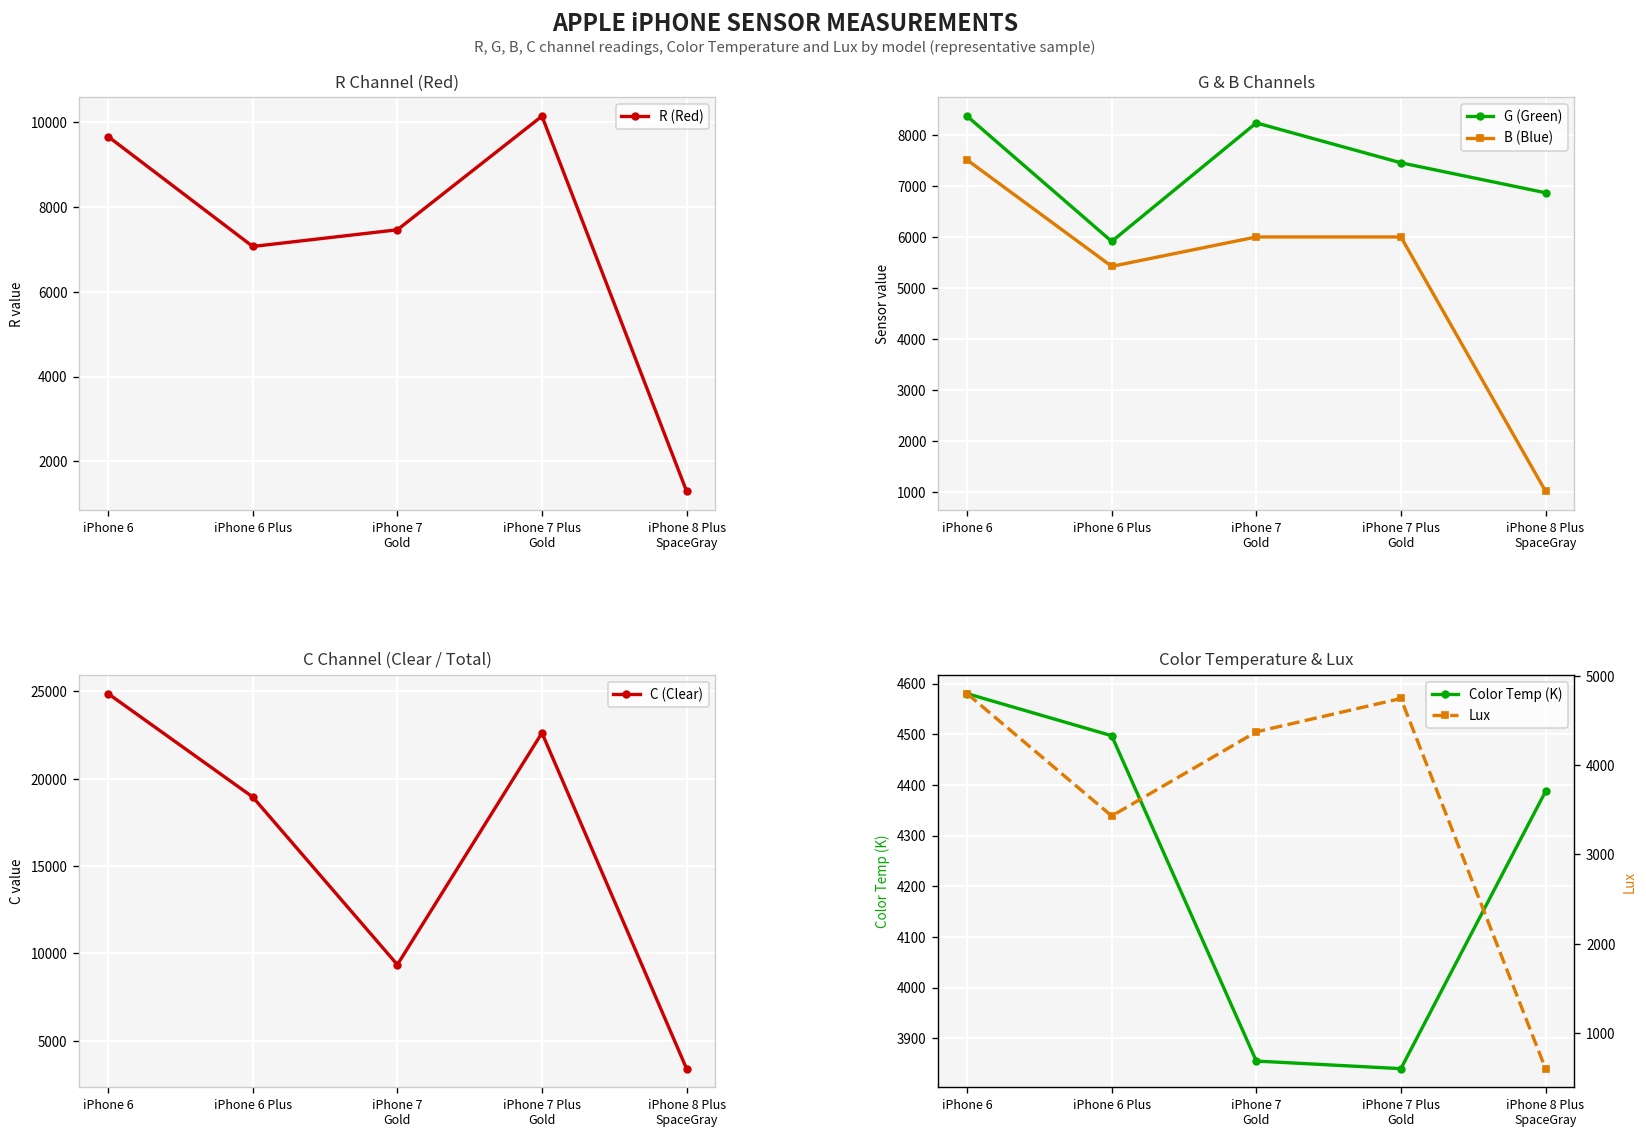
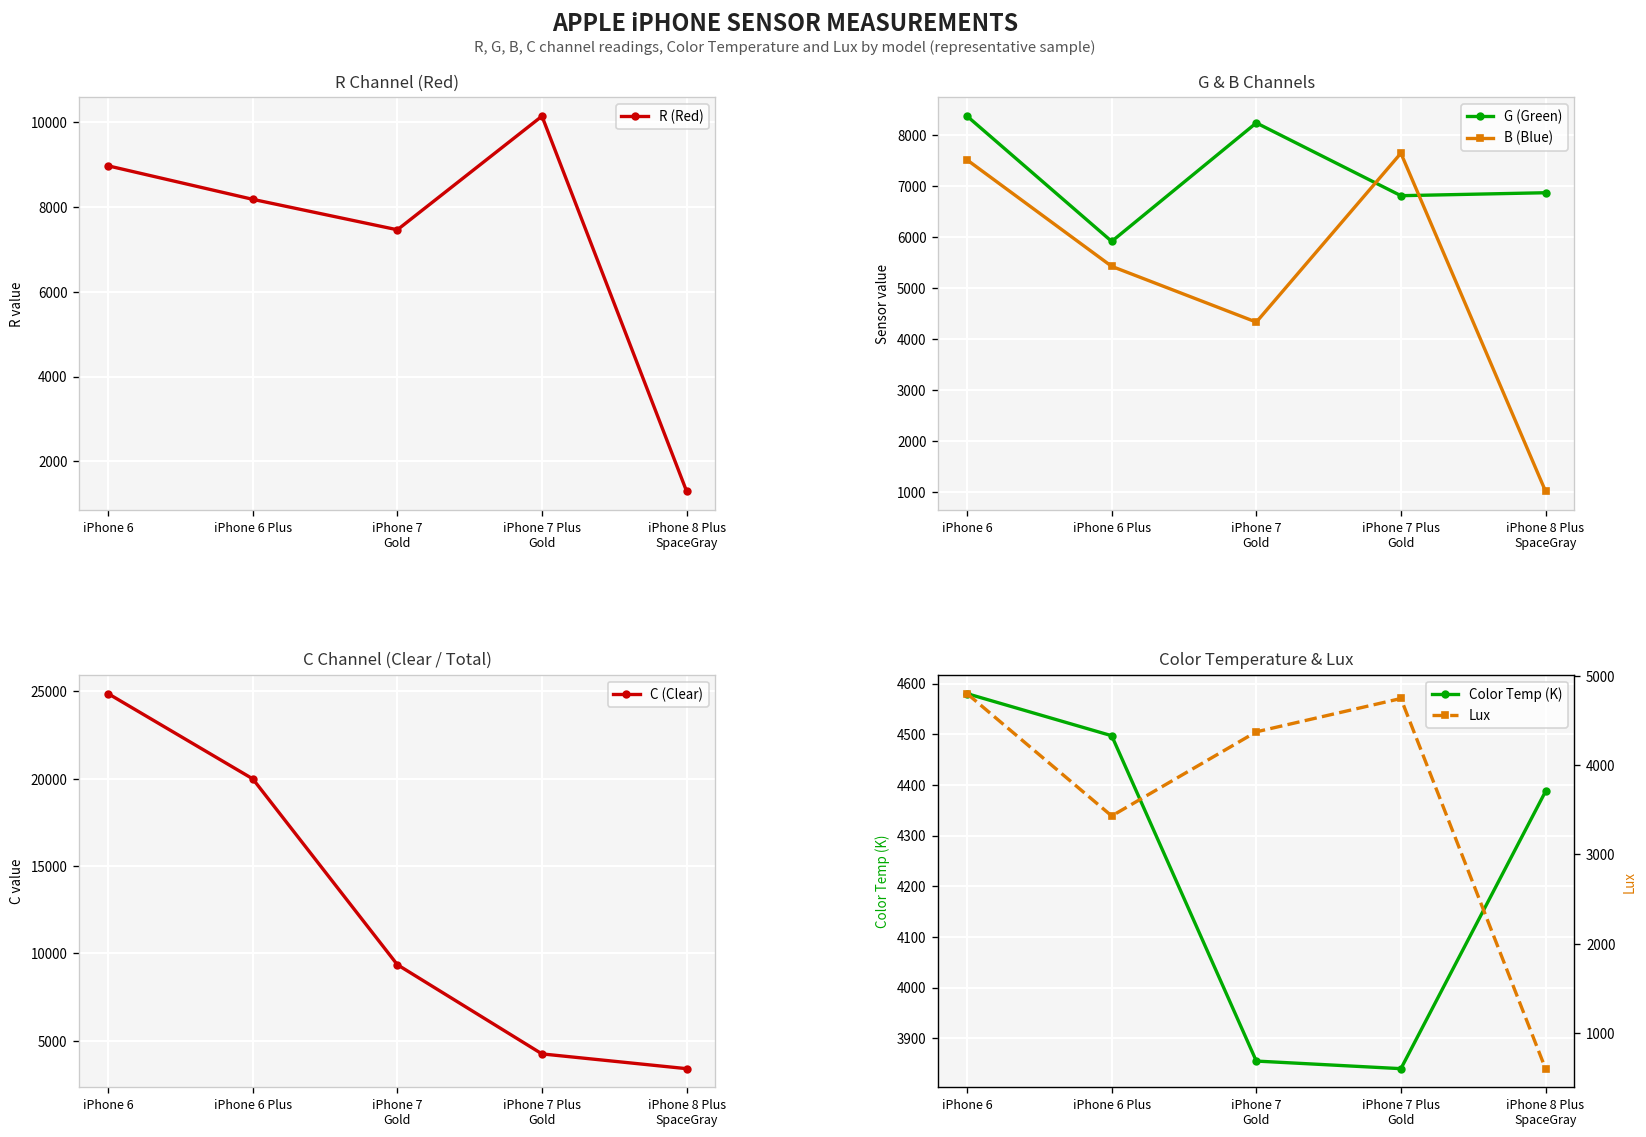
  {
    "R Channel (Red)": {
-     "iPhone 6": 9700,
-     "iPhone 6 Plus": 7100,
+     "iPhone 6": 9000,
+     "iPhone 6 Plus": 8200,
      "iPhone 7 Gold": 7500,
      "iPhone 7 Plus Gold": 10100,
      "iPhone 8 Plus SpaceGray": 1300
    },
    "G & B Channels": {
      "G (Green)": {
        "iPhone 6": 8400,
        "iPhone 6 Plus": 5900,
        "iPhone 7 Gold": 8200,
-       "iPhone 7 Plus Gold": 7500,
+       "iPhone 7 Plus Gold": 6800,
        "iPhone 8 Plus SpaceGray": 6900
      },
      "B (Blue)": {
        "iPhone 6": 7500,
        "iPhone 6 Plus": 5400,
-       "iPhone 7 Gold": 6000,
-       "iPhone 7 Plus Gold": 6000,
+       "iPhone 7 Gold": 4300,
+       "iPhone 7 Plus Gold": 7600,
        "iPhone 8 Plus SpaceGray": 1000
      }
    },
    "C Channel (Clear / Total)": {
      "iPhone 6": 24900,
-     "iPhone 6 Plus": 19000,
+     "iPhone 6 Plus": 20000,
      "iPhone 7 Gold": 9400,
-     "iPhone 7 Plus Gold": 22600,
+     "iPhone 7 Plus Gold": 4300,
      "iPhone 8 Plus SpaceGray": 3400
    }
  }
